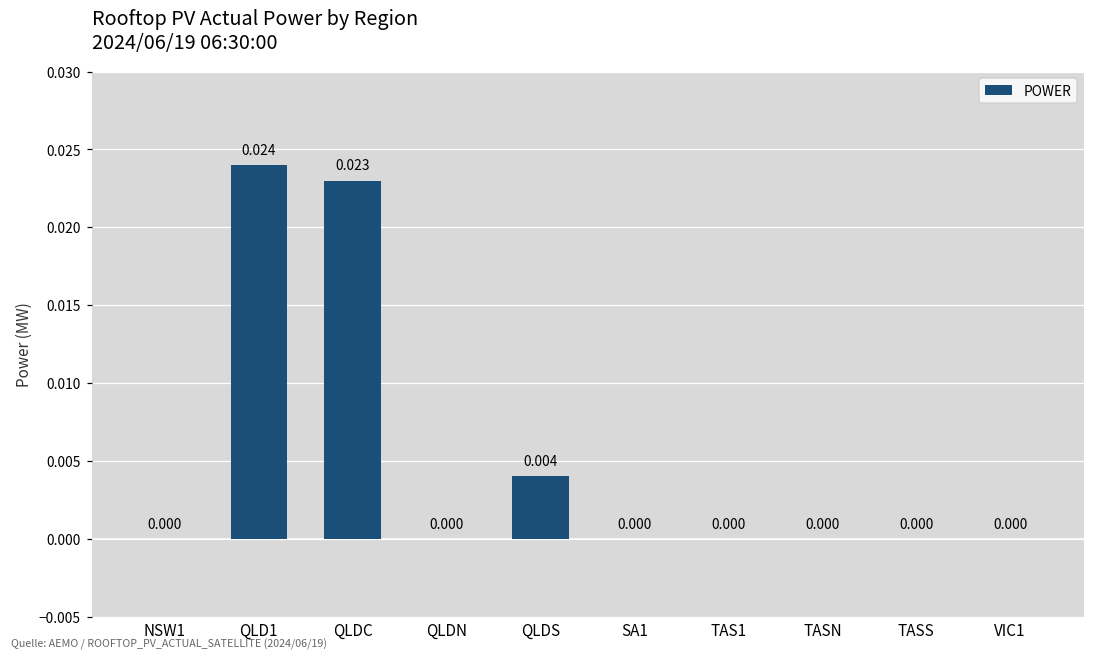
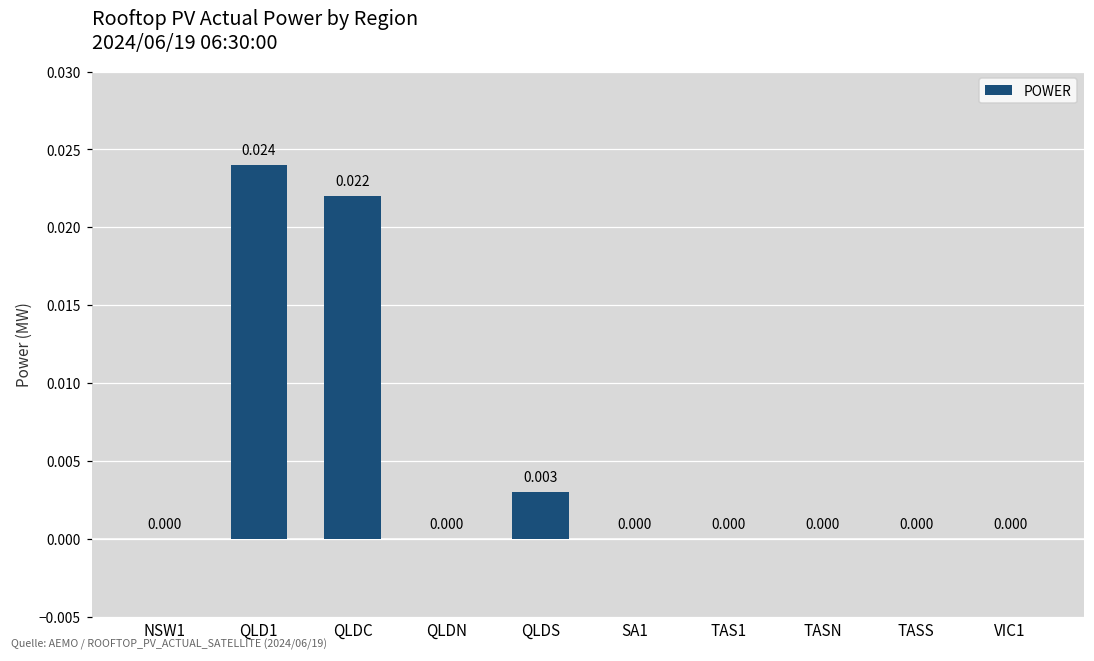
  {
    "NSW1": 0.000,
    "QLD1": 0.024,
-   "QLDC": 0.023,
+   "QLDC": 0.022,
    "QLDN": 0.000,
-   "QLDS": 0.004,
+   "QLDS": 0.003,
    "SA1": 0.000,
    "TAS1": 0.000,
    "TASN": 0.000,
    "TASS": 0.000,
    "VIC1": 0.000
  }
